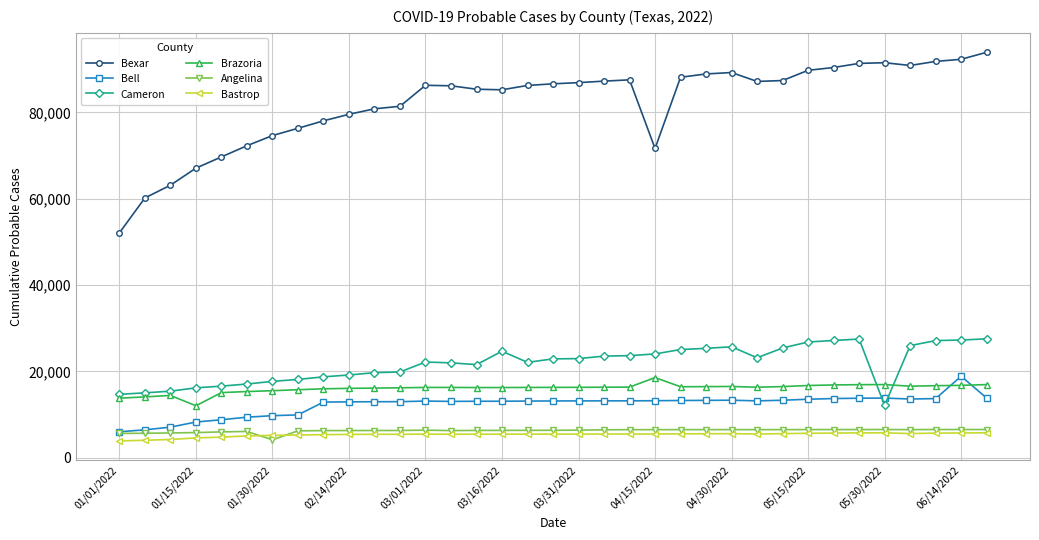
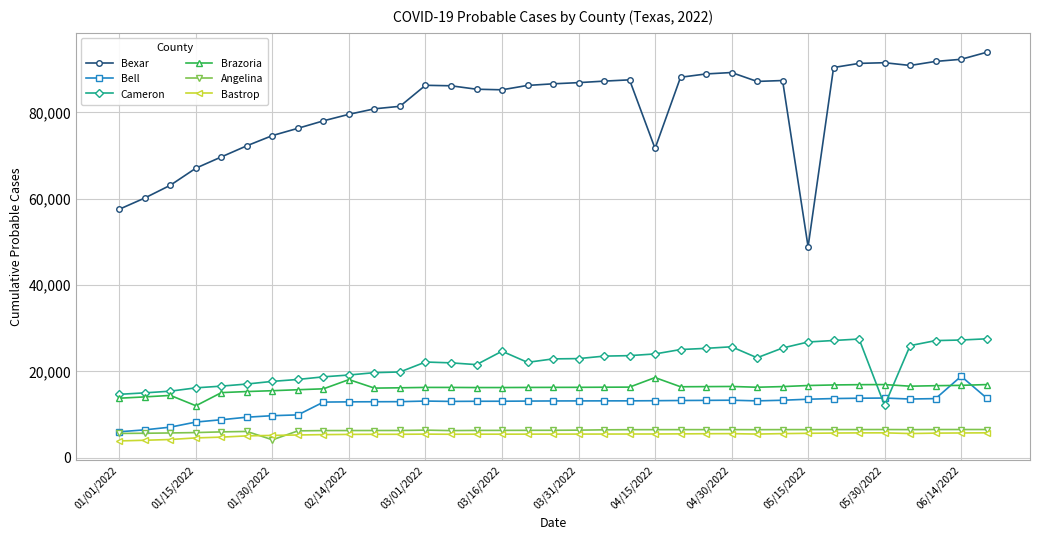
  {
    "Bexar": {
-     "01/01/2022": "52,000",
+     "01/01/2022": "58,000",
      "01/15/2022": "67,000",
      "01/30/2022": "75,000",
      "02/14/2022": "80,000",
      "03/01/2022": "86,000",
      "03/16/2022": "85,000",
      "03/31/2022": "87,000",
      "04/15/2022": "72,000",
      "04/30/2022": "89,000",
-     "05/15/2022": "90,000",
+     "05/15/2022": "49,000",
      "05/30/2022": "92,000",
      "06/14/2022": "92,000"
    },
    "Bell": {
      "01/15/2022": "8,000",
      "01/30/2022": "10,000",
      "02/14/2022": "13,000",
      "03/01/2022": "13,000",
      "03/16/2022": "13,000",
      "03/31/2022": "13,000",
      "04/15/2022": "13,000",
      "04/30/2022": "13,000",
      "05/15/2022": "14,000",
      "05/30/2022": "14,000",
      "06/14/2022": "19,000"
    },
    "Cameron": {
      "01/01/2022": "15,000",
      "01/15/2022": "16,000",
      "01/30/2022": "18,000",
      "02/14/2022": "19,000",
      "03/01/2022": "22,000",
      "03/16/2022": "25,000",
      "03/31/2022": "23,000",
      "04/15/2022": "24,000",
      "04/30/2022": "26,000",
      "05/15/2022": "27,000",
      "05/30/2022": "12,000",
      "06/14/2022": "27,000"
    },
    "Brazoria": {
      "01/01/2022": "14,000",
      "01/15/2022": "12,000",
      "01/30/2022": "16,000",
-     "02/14/2022": "16,000",
+     "02/14/2022": "18,000",
      "03/01/2022": "16,000",
      "03/16/2022": "16,000",
      "03/31/2022": "16,000",
      "04/15/2022": "19,000",
      "04/30/2022": "17,000",
      "05/15/2022": "17,000",
      "05/30/2022": "17,000",
      "06/14/2022": "17,000"
    },
    "Angelina": {
      "01/15/2022": "6,000",
      "01/30/2022": "4,000",
      "02/14/2022": "6,000",
      "03/01/2022": "6,000",
      "03/16/2022": "6,000",
      "03/31/2022": "6,000",
      "04/15/2022": "7,000",
      "04/30/2022": "7,000",
      "05/15/2022": "7,000",
      "05/30/2022": "7,000",
      "06/14/2022": "7,000"
    },
    "Bastrop": {
      "01/01/2022": "4,000",
      "01/15/2022": "5,000",
      "01/30/2022": "5,000",
      "02/14/2022": "5,000",
      "03/01/2022": "5,000",
      "03/16/2022": "5,000",
      "03/31/2022": "5,000",
      "04/15/2022": "5,000",
      "04/30/2022": "6,000",
      "05/15/2022": "6,000",
      "05/30/2022": "6,000",
      "06/14/2022": "6,000"
    }
  }
